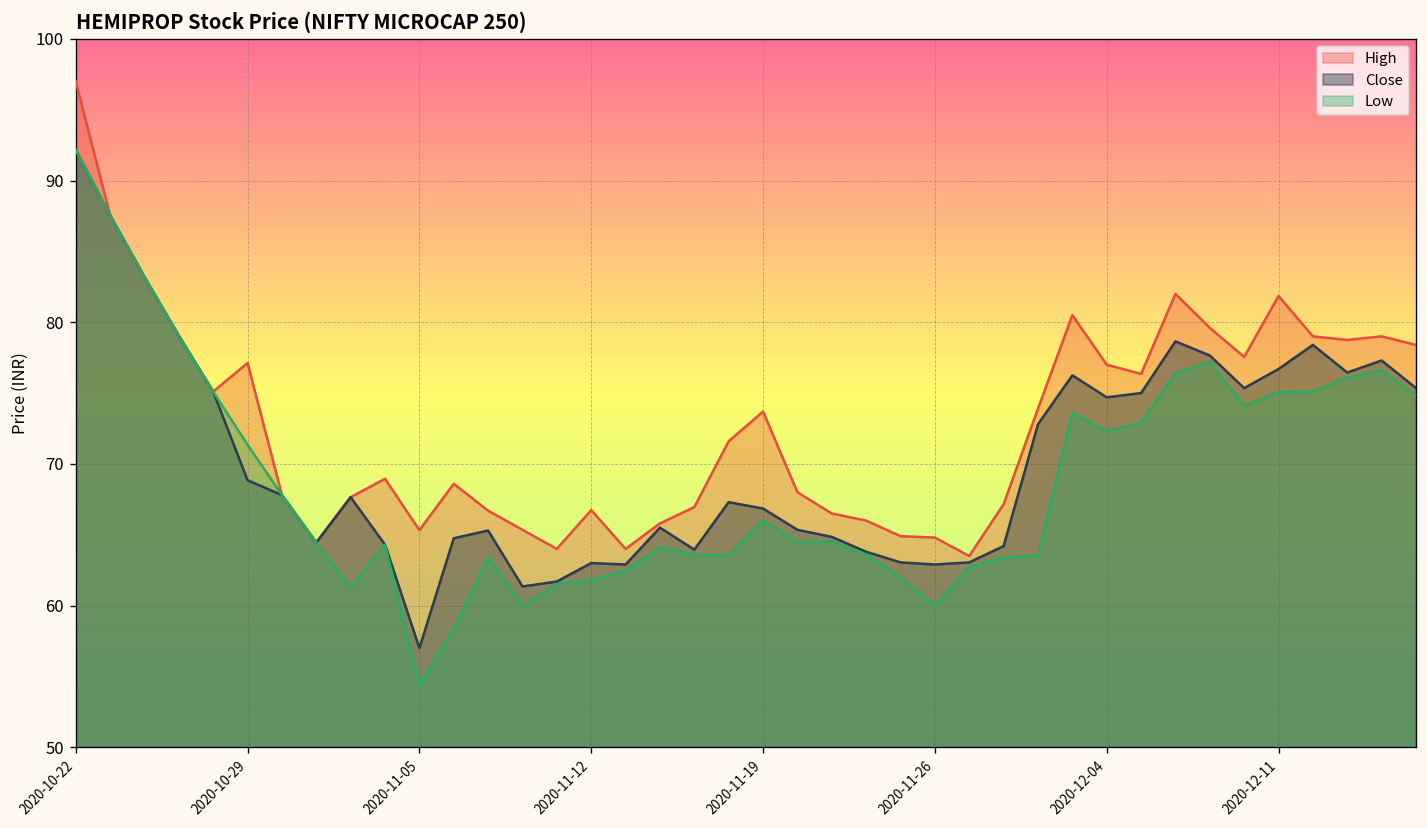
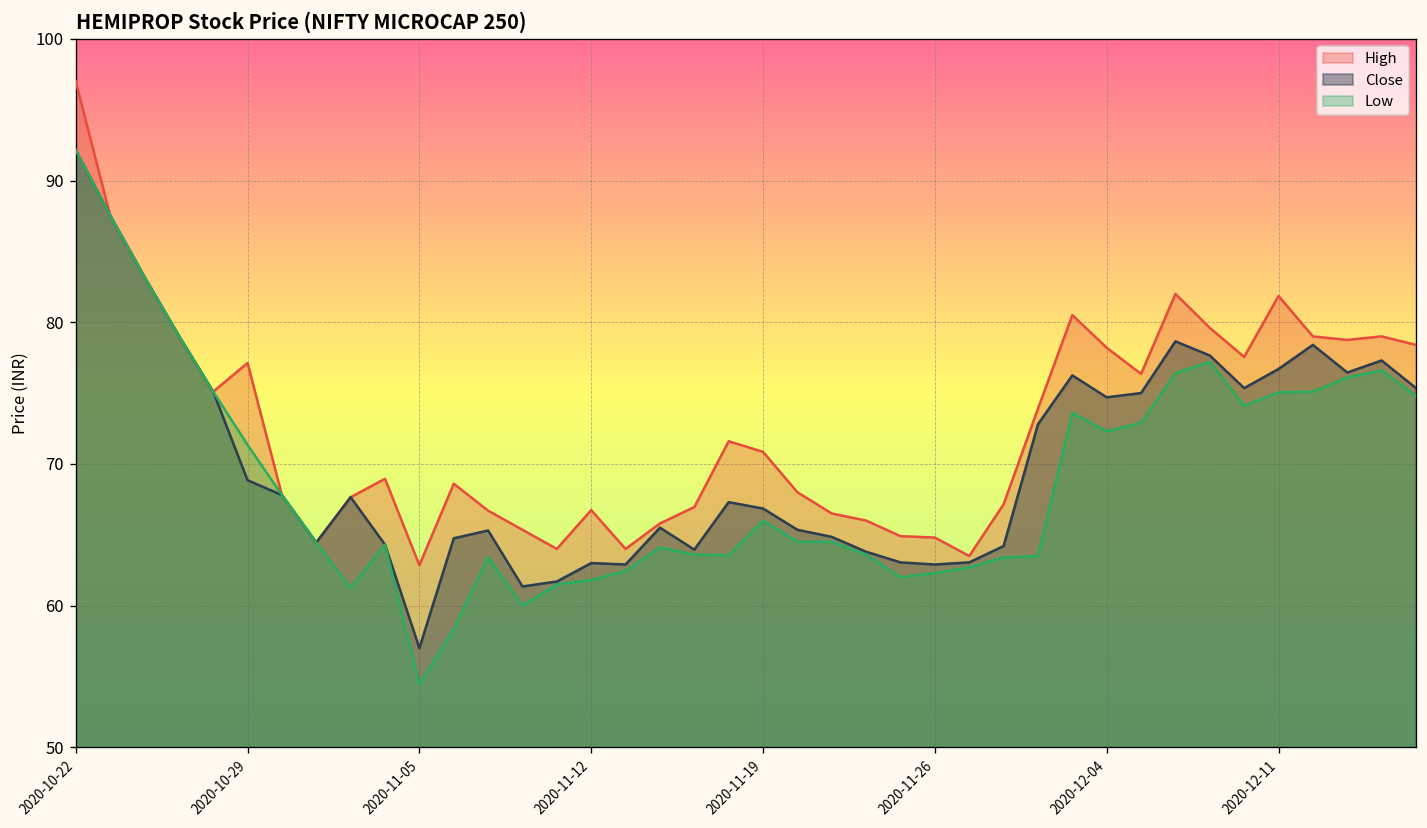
  {
    "High": {
      "2020-10-22": 97.0,
      "2020-10-29": 77.1,
-     "2020-11-05": 65.3,
+     "2020-11-05": 62.9,
      "2020-11-12": 66.7,
-     "2020-11-19": 73.7,
+     "2020-11-19": 70.9,
      "2020-11-26": 64.8,
-     "2020-12-04": 77.0,
+     "2020-12-04": 78.2,
      "2020-12-11": 81.9
    },
    "Close": {
      "2020-10-29": 68.9,
      "2020-11-05": 57.0,
      "2020-11-12": 63.0,
      "2020-11-19": 66.9,
      "2020-11-26": 62.9,
      "2020-12-04": 74.7,
      "2020-12-11": 76.7
    },
    "Low": {
      "2020-10-29": 71.4,
      "2020-11-05": 54.4,
      "2020-11-12": 61.8,
      "2020-11-19": 66.0,
-     "2020-11-26": 60.0,
+     "2020-11-26": 62.3,
      "2020-12-04": 72.3,
      "2020-12-11": 75.1
    }
  }
